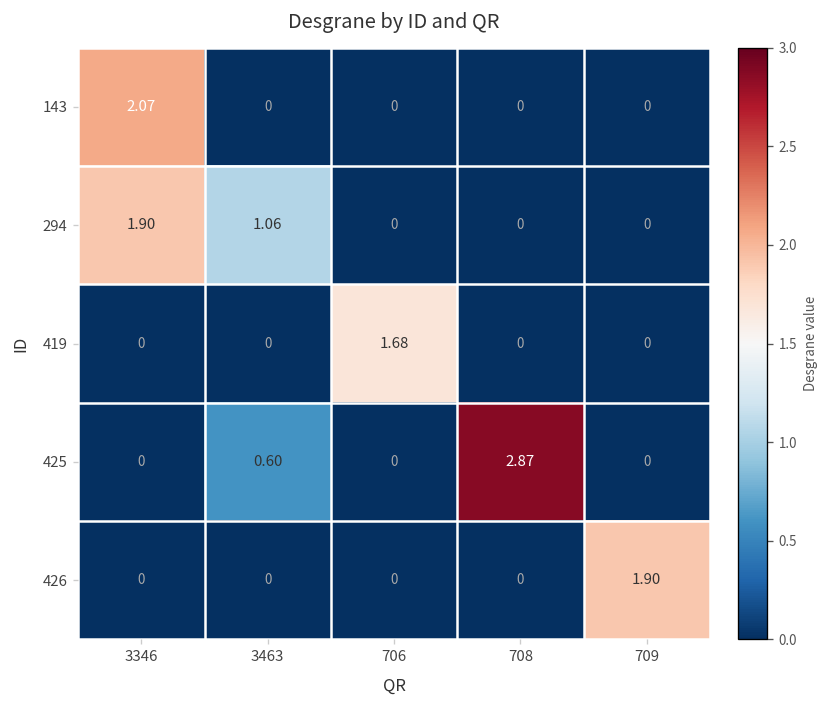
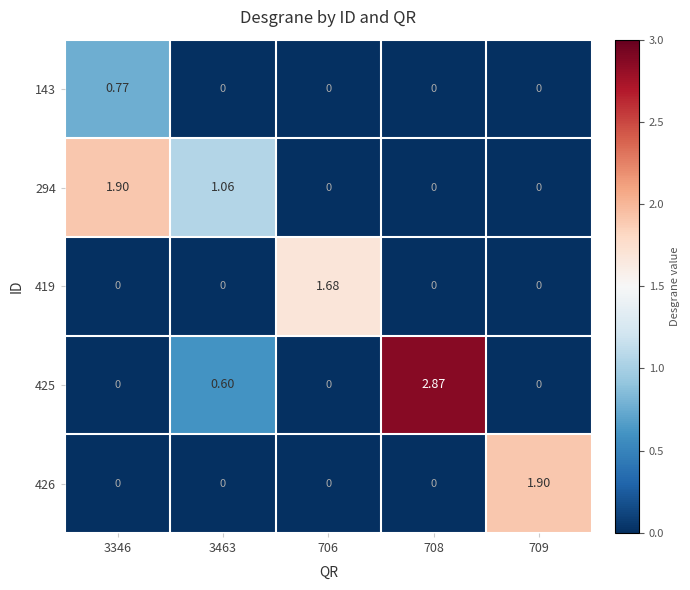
  {
    "143": {
-     "3346": 2.07,
+     "3346": 0.77,
      "3463": 0,
      "706": 0,
      "708": 0,
      "709": 0
    },
    "294": {
      "3346": 1.90,
      "3463": 1.06,
      "706": 0,
      "708": 0,
      "709": 0
    },
    "419": {
      "3346": 0,
      "3463": 0,
      "706": 1.68,
      "708": 0,
      "709": 0
    },
    "425": {
      "3346": 0,
      "3463": 0.60,
      "706": 0,
      "708": 2.87,
      "709": 0
    },
    "426": {
      "3346": 0,
      "3463": 0,
      "706": 0,
      "708": 0,
      "709": 1.90
    }
  }
